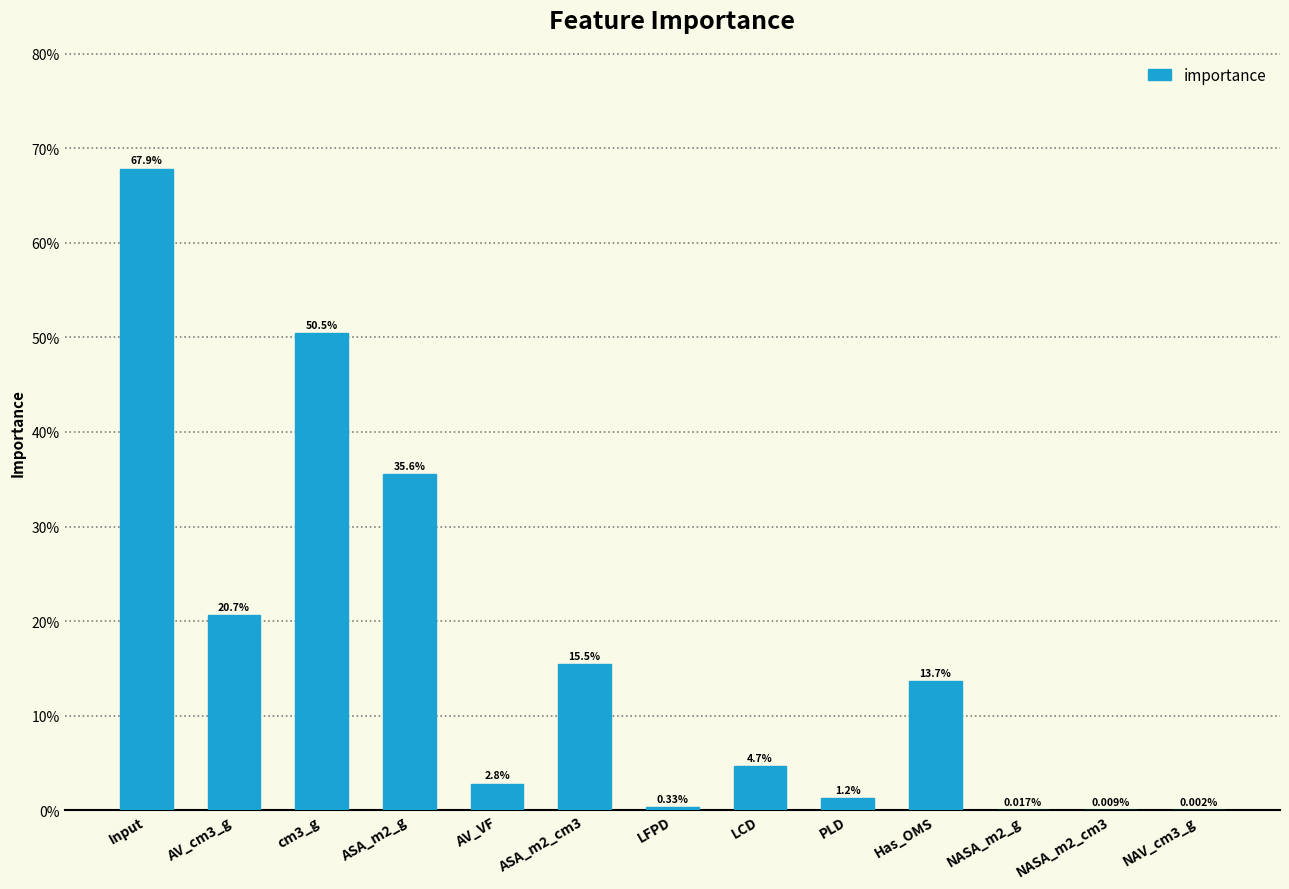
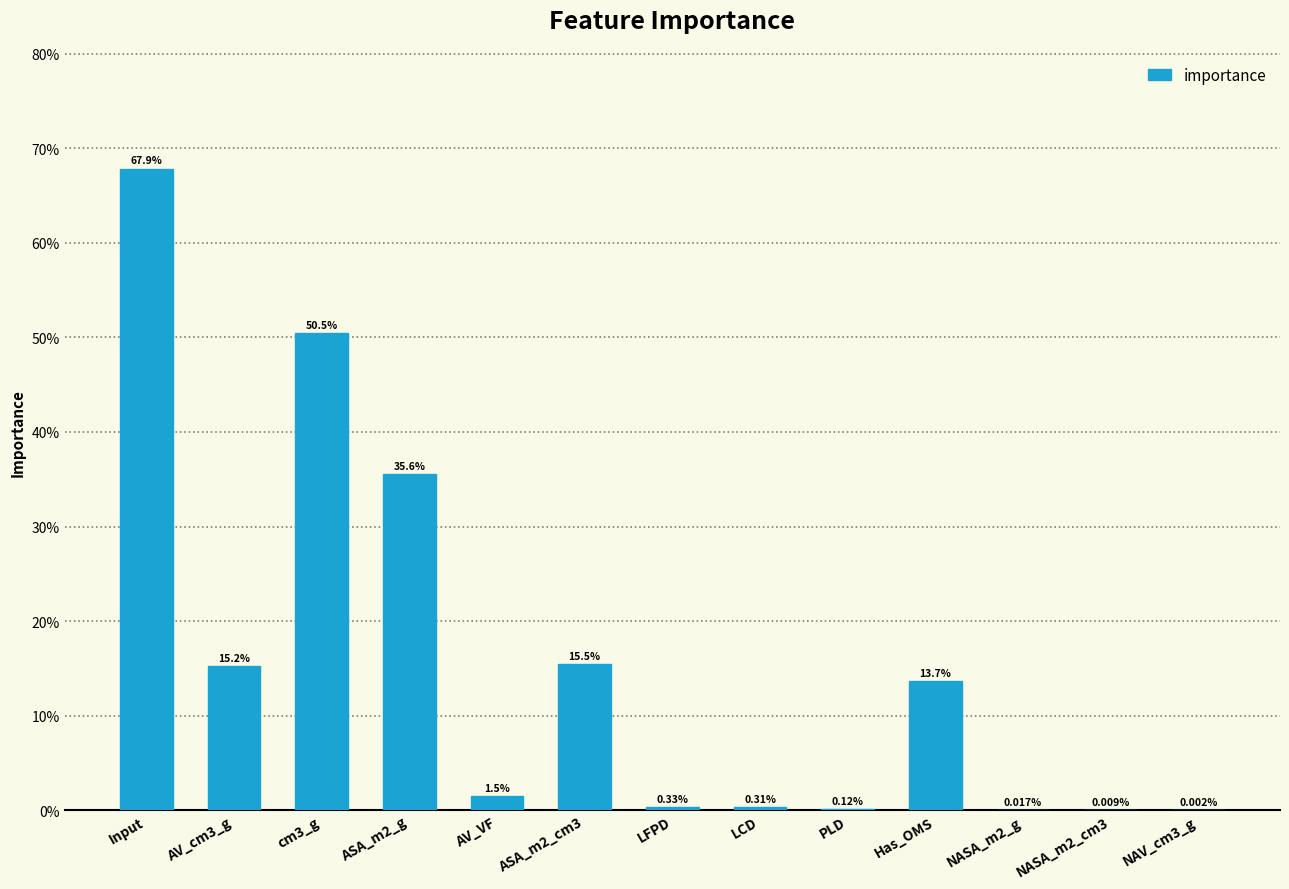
  {
    "Input": "67.9%",
-   "AV_cm3_g": "20.7%",
+   "AV_cm3_g": "15.2%",
    "cm3_g": "50.5%",
    "ASA_m2_g": "35.6%",
-   "AV_VF": "2.8%",
+   "AV_VF": "1.5%",
    "ASA_m2_cm3": "15.5%",
    "LFPD": "0.33%",
-   "LCD": "4.7%",
-   "PLD": "1.2%",
+   "LCD": "0.31%",
+   "PLD": "0.12%",
    "Has_OMS": "13.7%",
    "NASA_m2_g": "0.017%",
    "NASA_m2_cm3": "0.009%",
    "NAV_cm3_g": "0.002%"
  }
